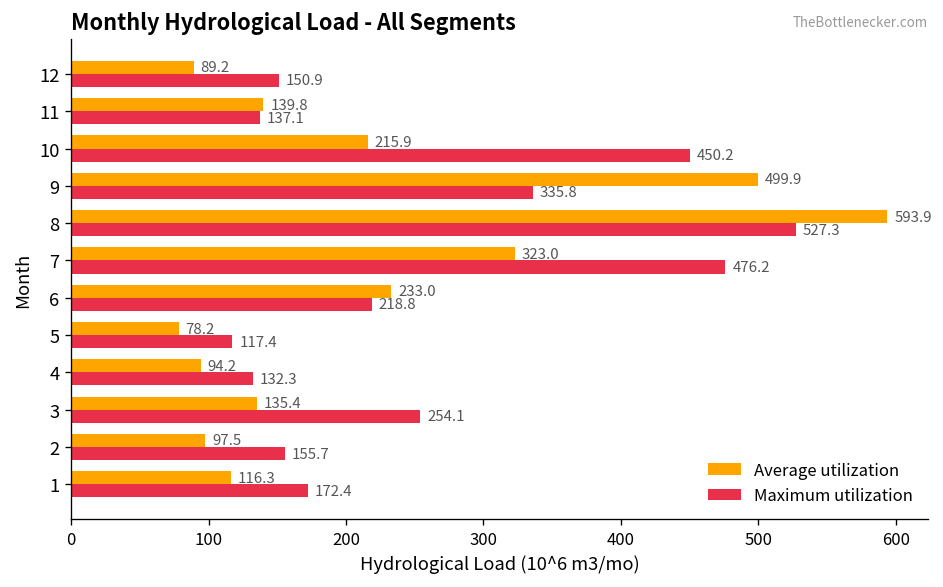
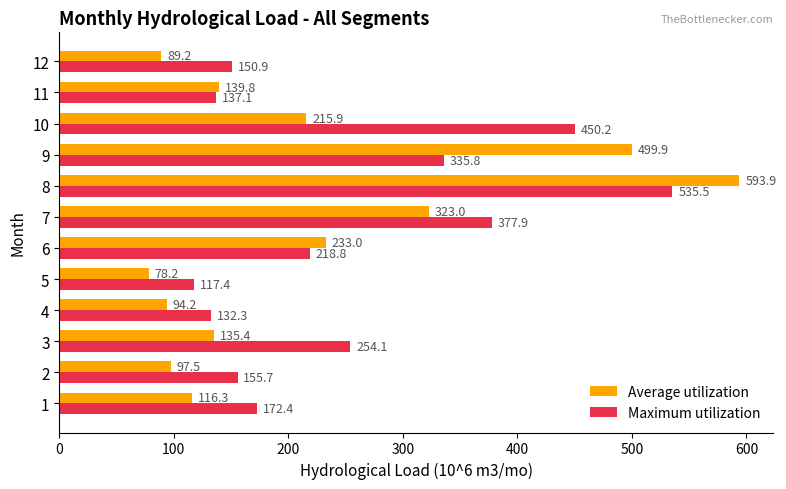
  {
    "Average utilization": {
      "12": 89.2,
      "10": 215.9,
      "9": 499.9,
      "8": 593.9,
      "7": 323.0,
      "6": 233.0,
      "5": 78.2,
      "4": 94.2,
      "3": 135.4,
      "2": 97.5,
      "1": 116.3
    },
    "Maximum utilization": {
      "12": 150.9,
      "10": 450.2,
      "9": 335.8,
-     "8": 527.3,
-     "7": 476.2,
+     "8": 535.5,
+     "7": 377.9,
      "6": 218.8,
      "5": 117.4,
      "4": 132.3,
      "3": 254.1,
      "2": 155.7,
      "1": 172.4
    }
  }
